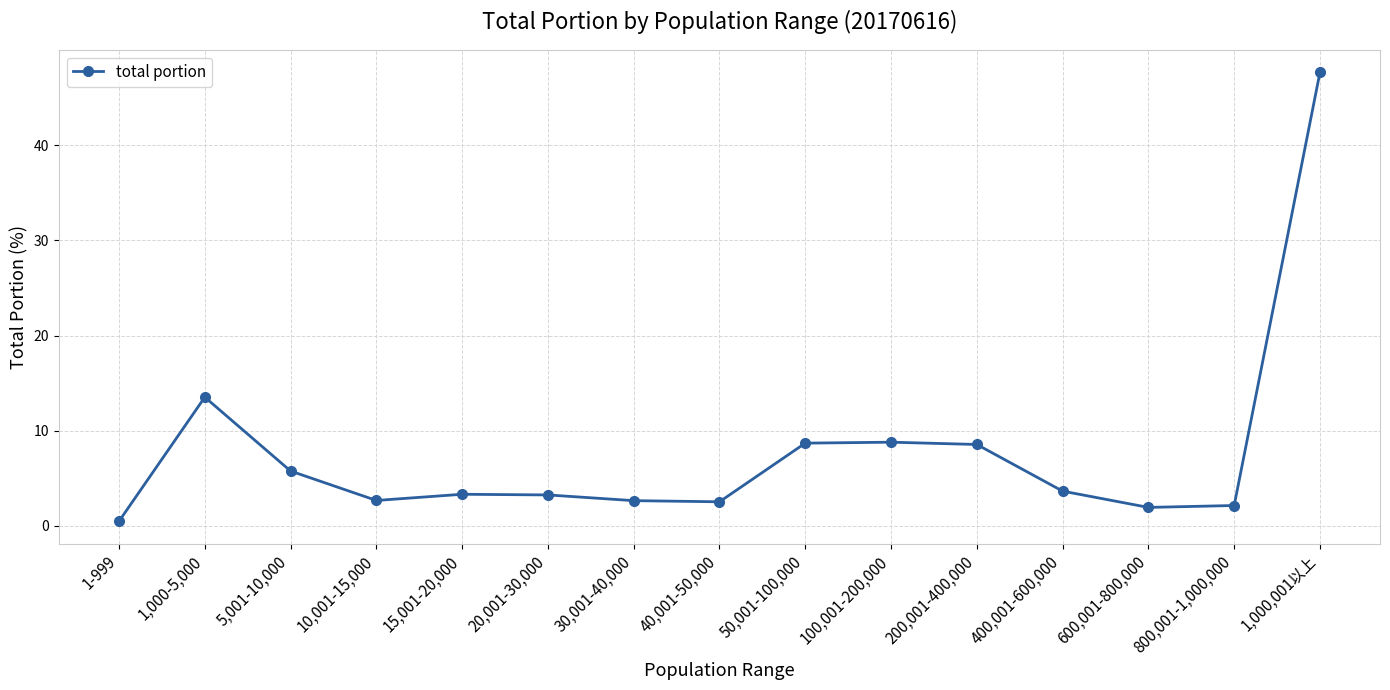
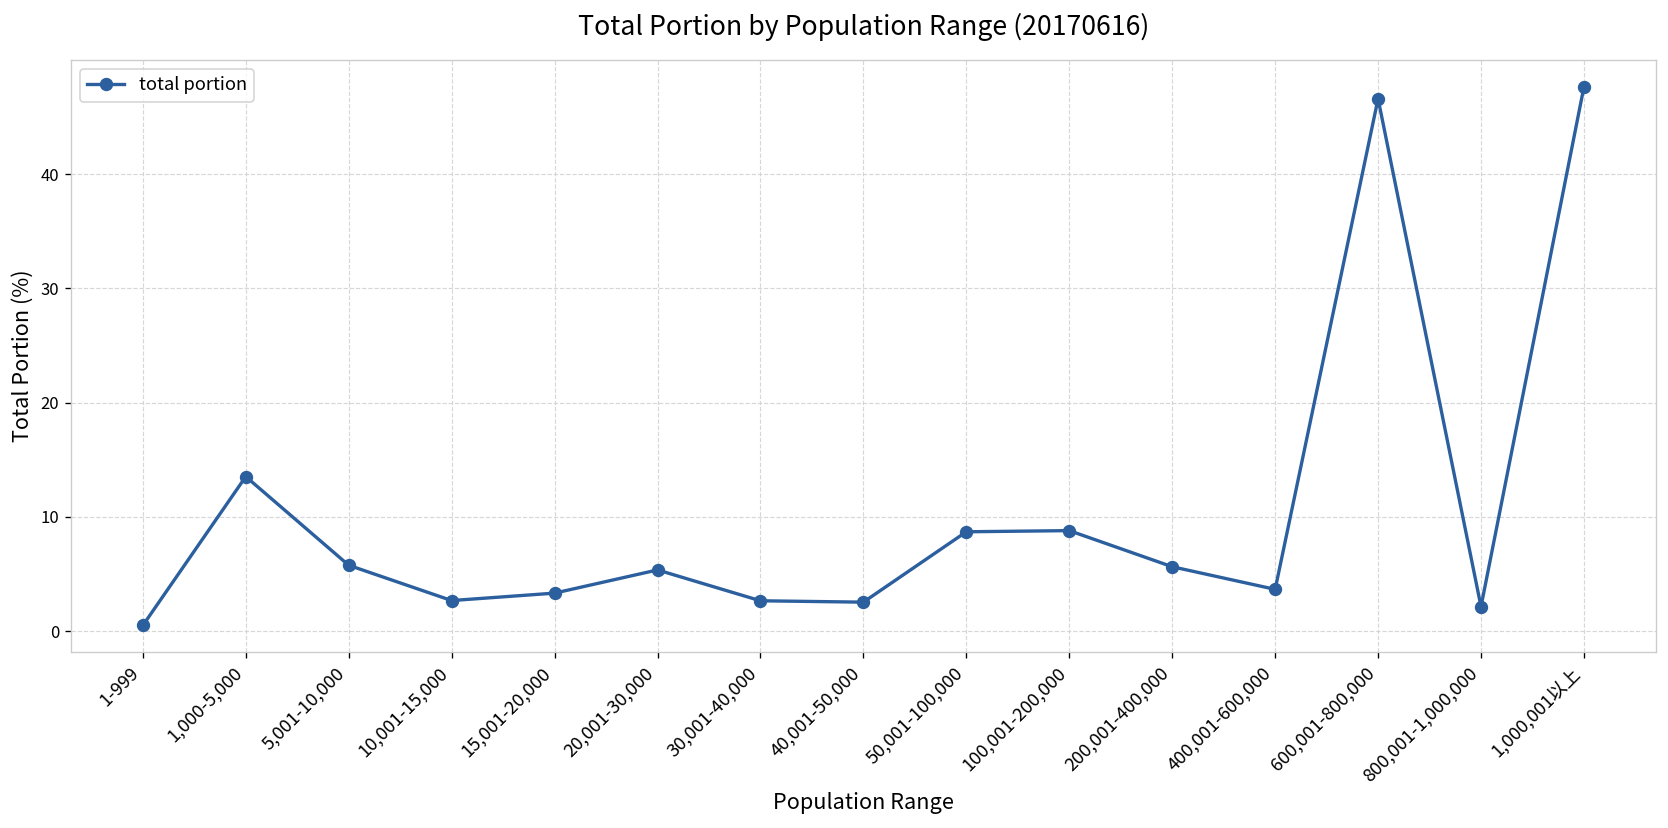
  {
    "1-999": 1,
    "1,000-5,000": 14,
    "5,001-10,000": 6,
    "10,001-15,000": 3,
    "15,001-20,000": 3,
-   "20,001-30,000": 3,
+   "20,001-30,000": 5,
    "30,001-40,000": 3,
    "40,001-50,000": 3,
    "50,001-100,000": 9,
    "100,001-200,000": 9,
-   "200,001-400,000": 9,
+   "200,001-400,000": 6,
    "400,001-600,000": 4,
-   "600,001-800,000": 2,
+   "600,001-800,000": 47,
    "800,001-1,000,000": 2,
    "1,000,001以上": 48
  }
